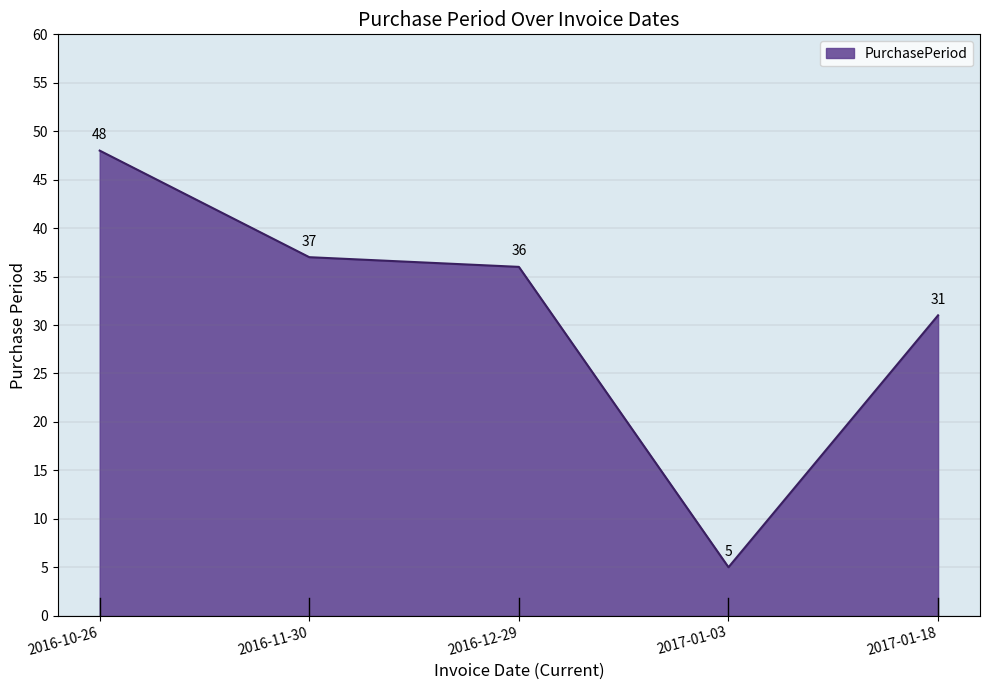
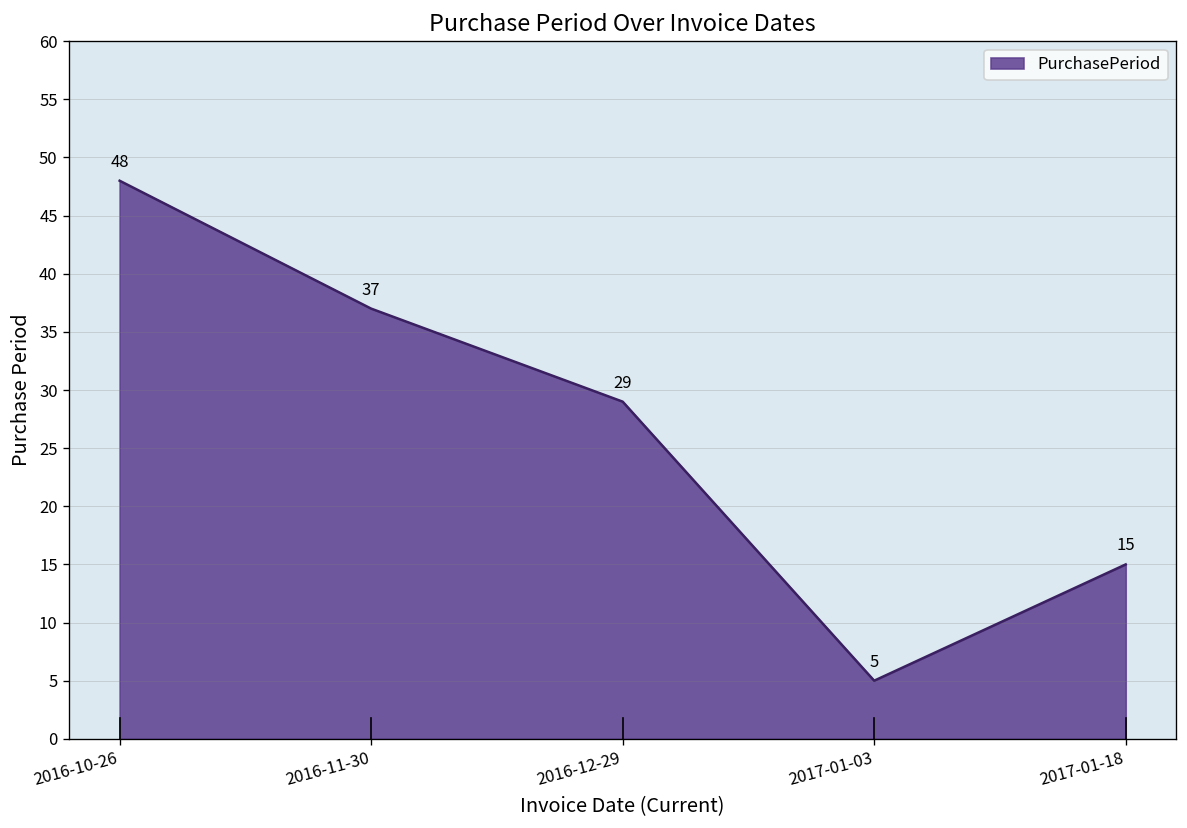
  {
    "2016-10-26": 48,
    "2016-11-30": 37,
-   "2016-12-29": 36,
+   "2016-12-29": 29,
    "2017-01-03": 5,
-   "2017-01-18": 31
+   "2017-01-18": 15
  }
